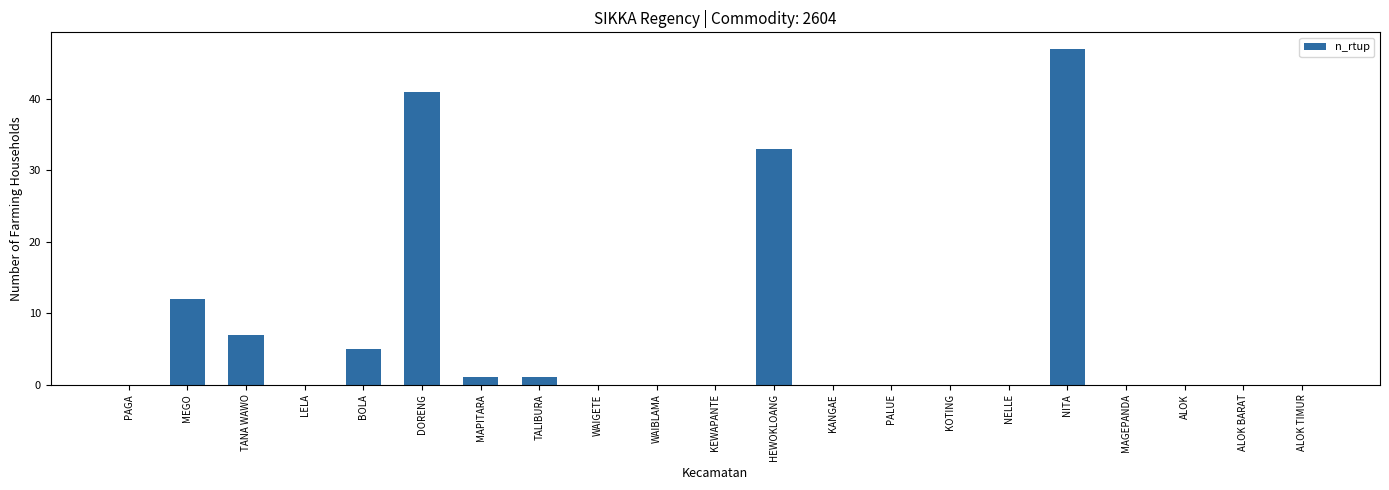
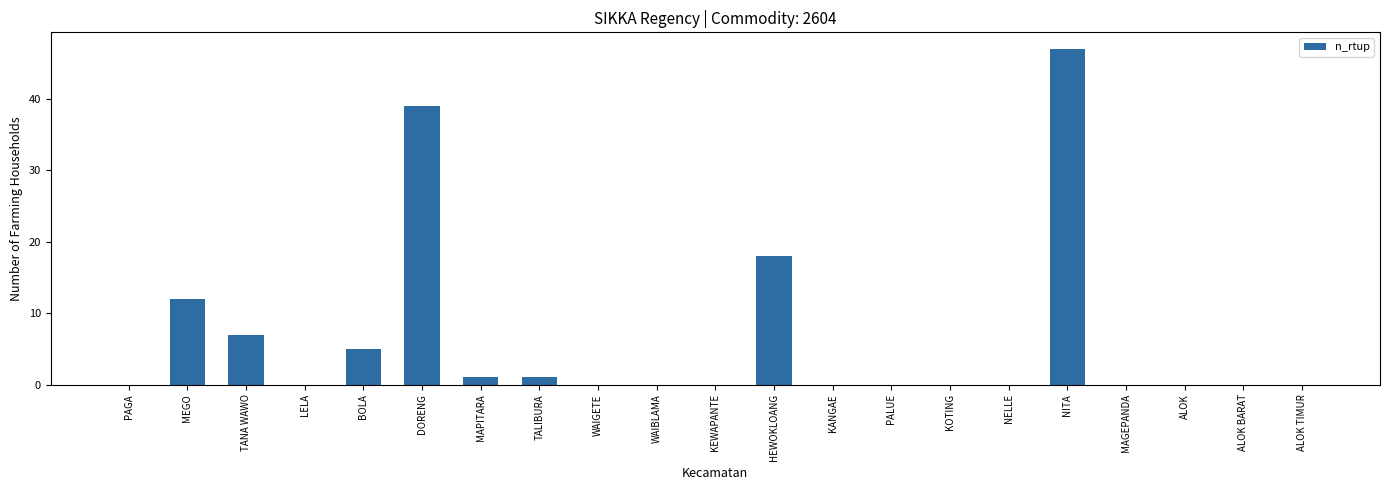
  {
    "PAGA": 0,
    "MEGO": 12,
    "TANA WAWO": 7,
    "LELA": 0,
    "BOLA": 5,
-   "DORENG": 41,
+   "DORENG": 39,
    "MAPITARA": 1,
    "TALIBURA": 1,
    "WAIGETE": 0,
    "WAIBLAMA": 0,
    "KEWAPANTE": 0,
-   "HEWOKLOANG": 33,
+   "HEWOKLOANG": 18,
    "KANGAE": 0,
    "PALUE": 0,
    "KOTING": 0,
    "NELLE": 0,
    "NITA": 47,
    "MAGEPANDA": 0,
    "ALOK": 0,
    "ALOK BARAT": 0,
    "ALOK TIMUR": 0
  }
